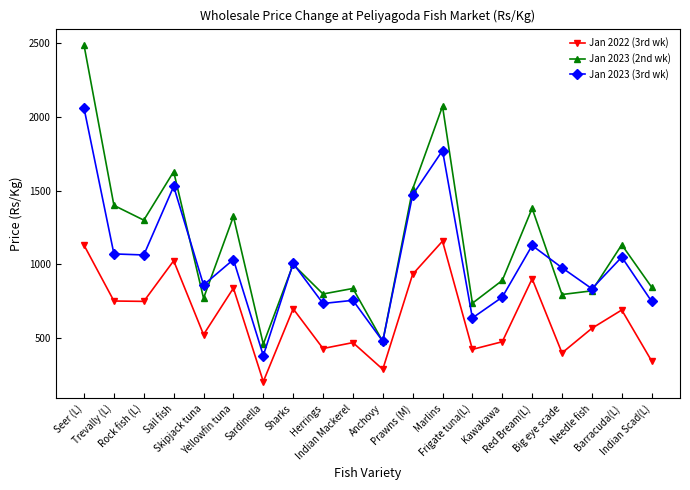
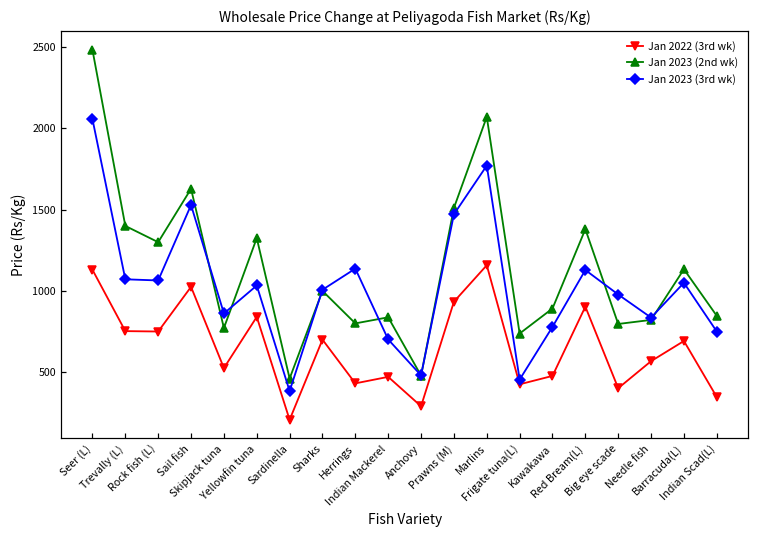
  {
    "Jan 2022 (3rd wk)": {
      "Seer (L)": 1130,
      "Trevally (L)": 750,
      "Rock fish (L)": 750,
      "Sail fish": 1030,
      "Skipjack tuna": 530,
      "Yellowfin tuna": 840,
      "Sardinella": 210,
      "Sharks": 700,
      "Herrings": 430,
      "Indian Mackerel": 470,
      "Anchovy": 290,
      "Prawns (M)": 930,
      "Marlins": 1160,
      "Frigate tuna(L)": 430,
      "Kawakawa": 480,
      "Red Bream(L)": 900,
      "Big eye scade": 400,
      "Needle fish": 570,
      "Barracuda(L)": 690,
      "Indian Scad(L)": 350
    },
    "Jan 2023 (2nd wk)": {
      "Seer (L)": 2480,
      "Trevally (L)": 1400,
      "Rock fish (L)": 1300,
      "Sail fish": 1630,
      "Skipjack tuna": 770,
      "Yellowfin tuna": 1330,
      "Sardinella": 460,
      "Herrings": 800,
      "Indian Mackerel": 840,
      "Prawns (M)": 1510,
      "Marlins": 2070,
      "Frigate tuna(L)": 740,
      "Kawakawa": 890,
      "Red Bream(L)": 1380,
      "Big eye scade": 800,
      "Barracuda(L)": 1130,
      "Indian Scad(L)": 850
    },
    "Jan 2023 (3rd wk)": {
      "Seer (L)": 2060,
      "Trevally (L)": 1070,
      "Rock fish (L)": 1060,
      "Sail fish": 1530,
      "Skipjack tuna": 860,
      "Yellowfin tuna": 1030,
      "Sardinella": 380,
-     "Herrings": 740,
-     "Indian Mackerel": 760,
+     "Herrings": 1140,
+     "Indian Mackerel": 700,
      "Prawns (M)": 1470,
      "Marlins": 1770,
-     "Frigate tuna(L)": 640,
+     "Frigate tuna(L)": 450,
      "Kawakawa": 780,
      "Red Bream(L)": 1130,
      "Big eye scade": 980,
      "Barracuda(L)": 1050,
      "Indian Scad(L)": 750
    }
  }
